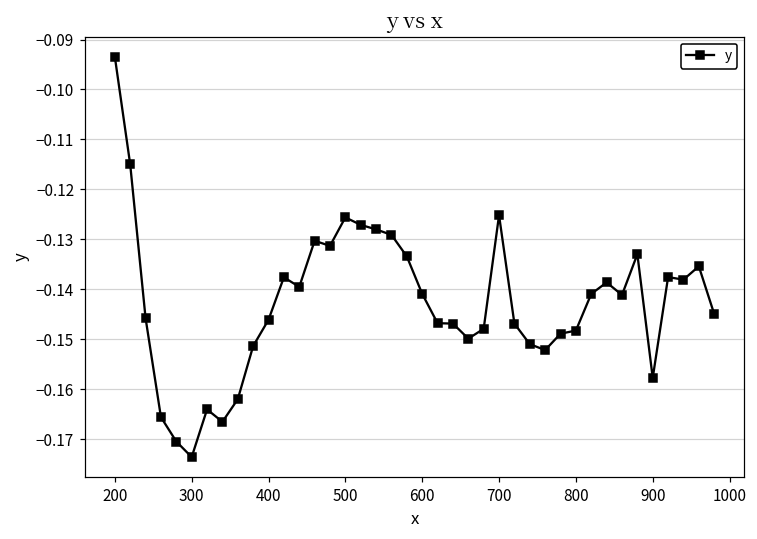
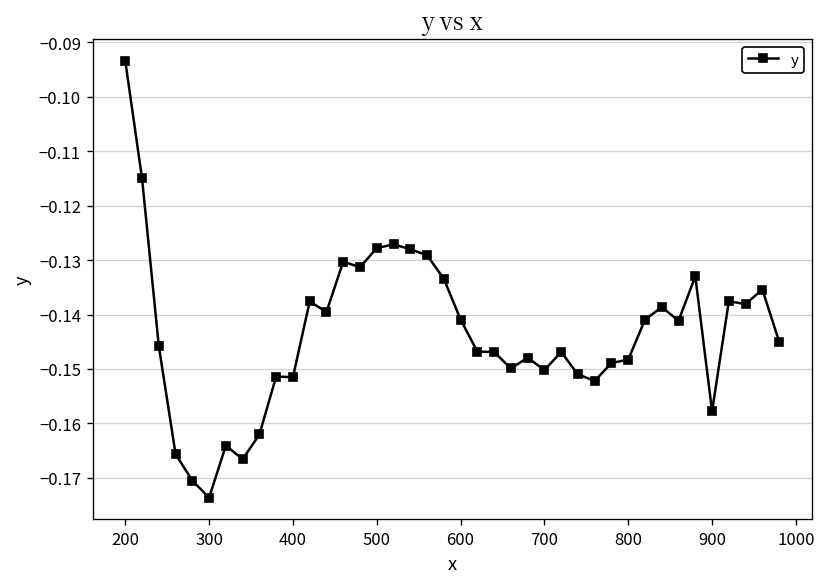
  {
    "200": -0.093,
    "300": -0.174,
-   "400": -0.146,
-   "500": -0.126,
+   "400": -0.152,
+   "500": -0.128,
    "600": -0.141,
-   "700": -0.125,
+   "700": -0.150,
    "800": -0.148,
    "900": -0.158
  }
